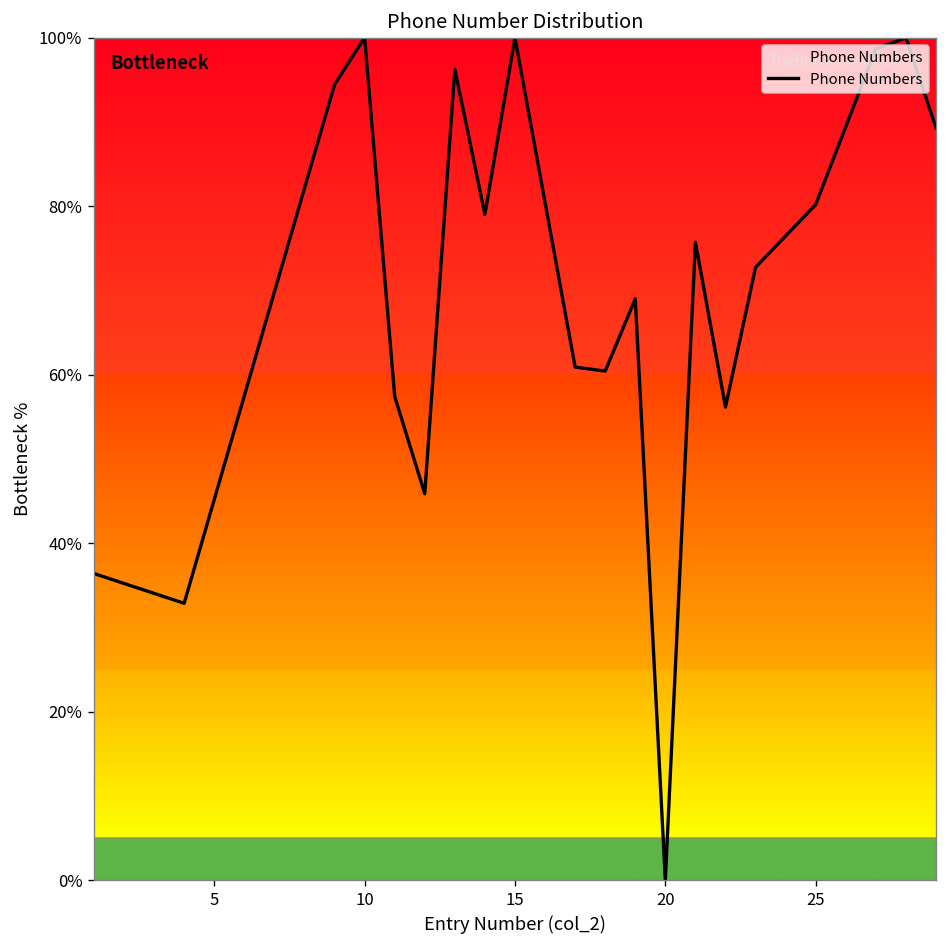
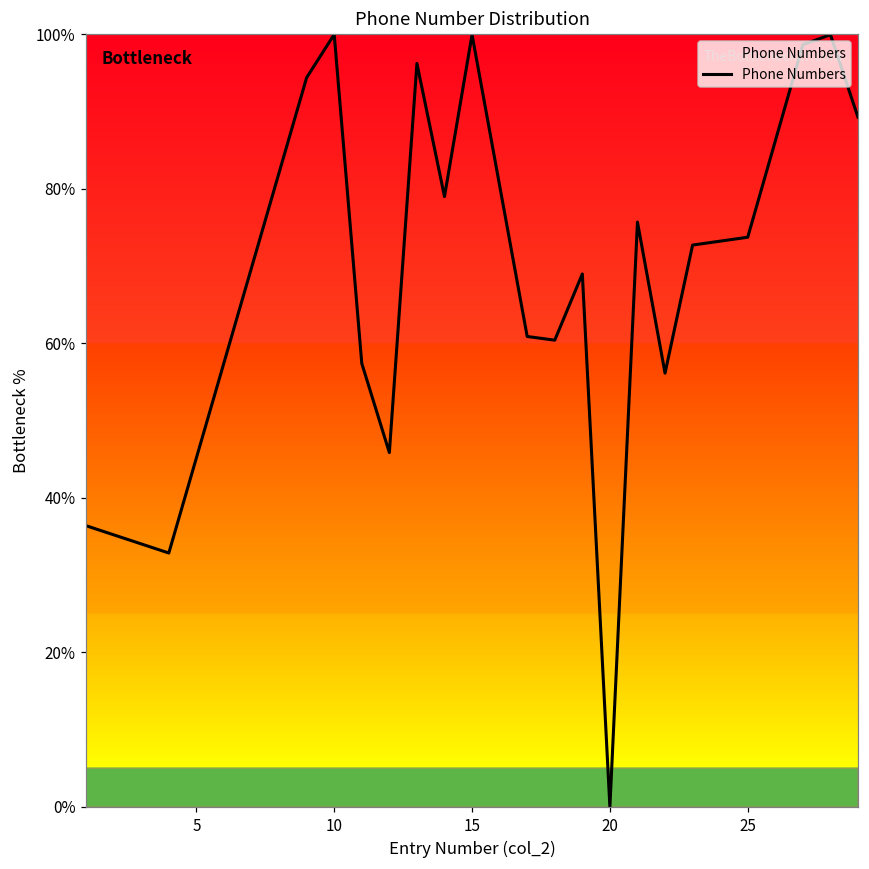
  {
    "10": "100%",
    "15": "100%",
-   "25": "80%"
+   "25": "74%"
  }
